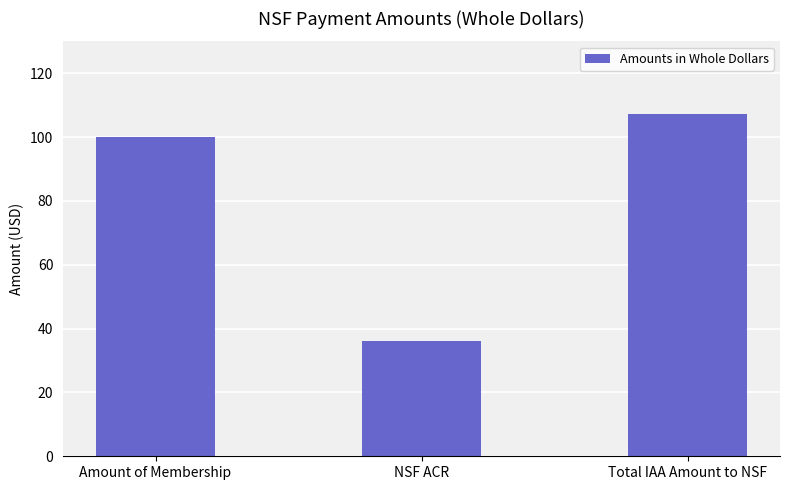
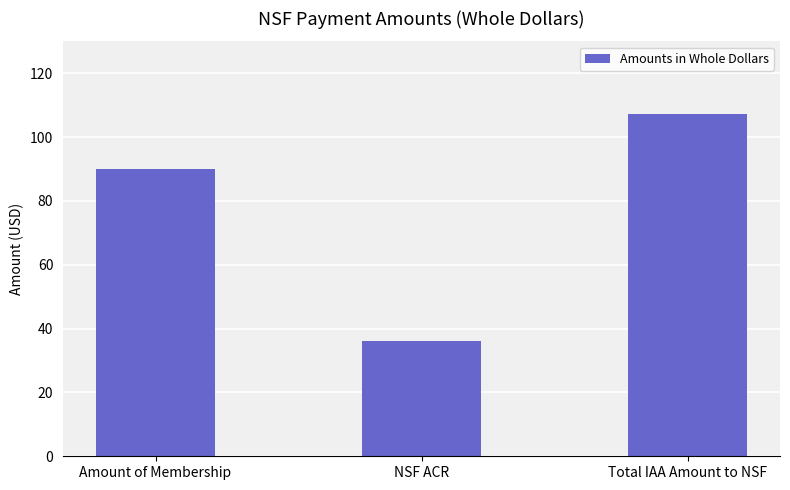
  {
-   "Amount of Membership": 100,
+   "Amount of Membership": 90,
    "NSF ACR": 36,
    "Total IAA Amount to NSF": 107
  }
